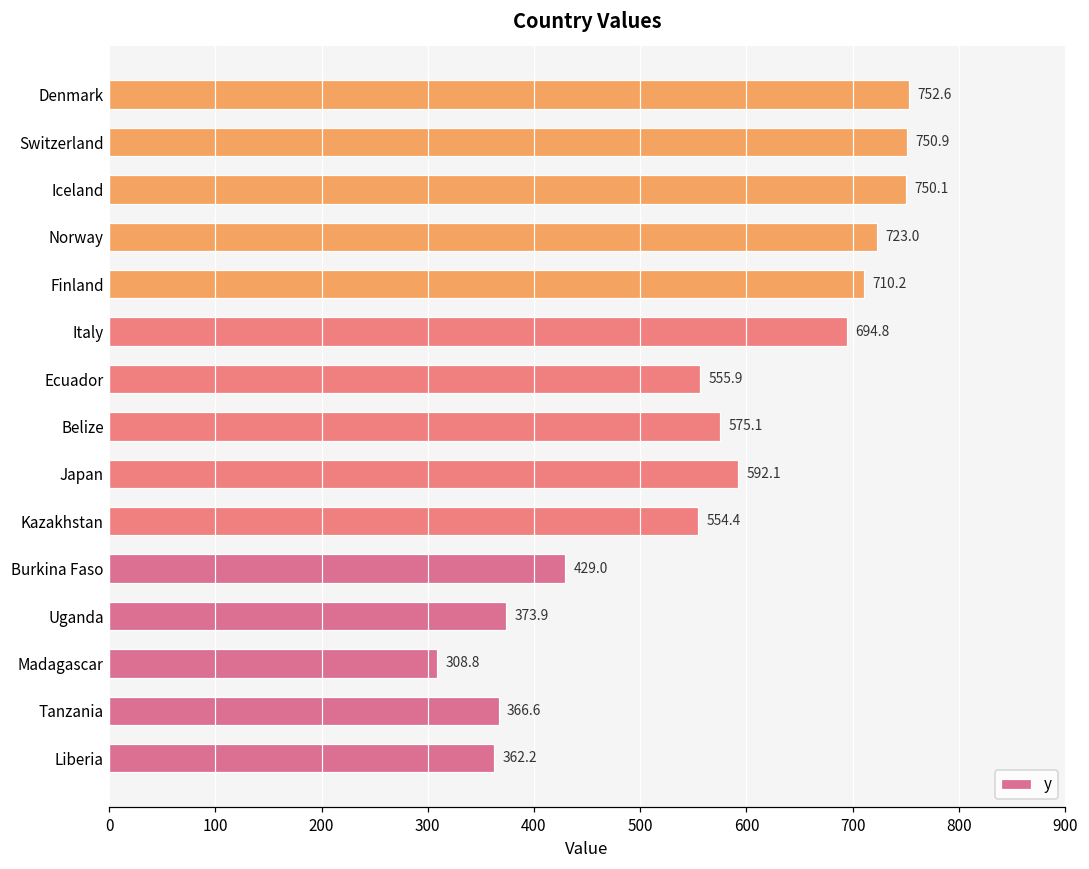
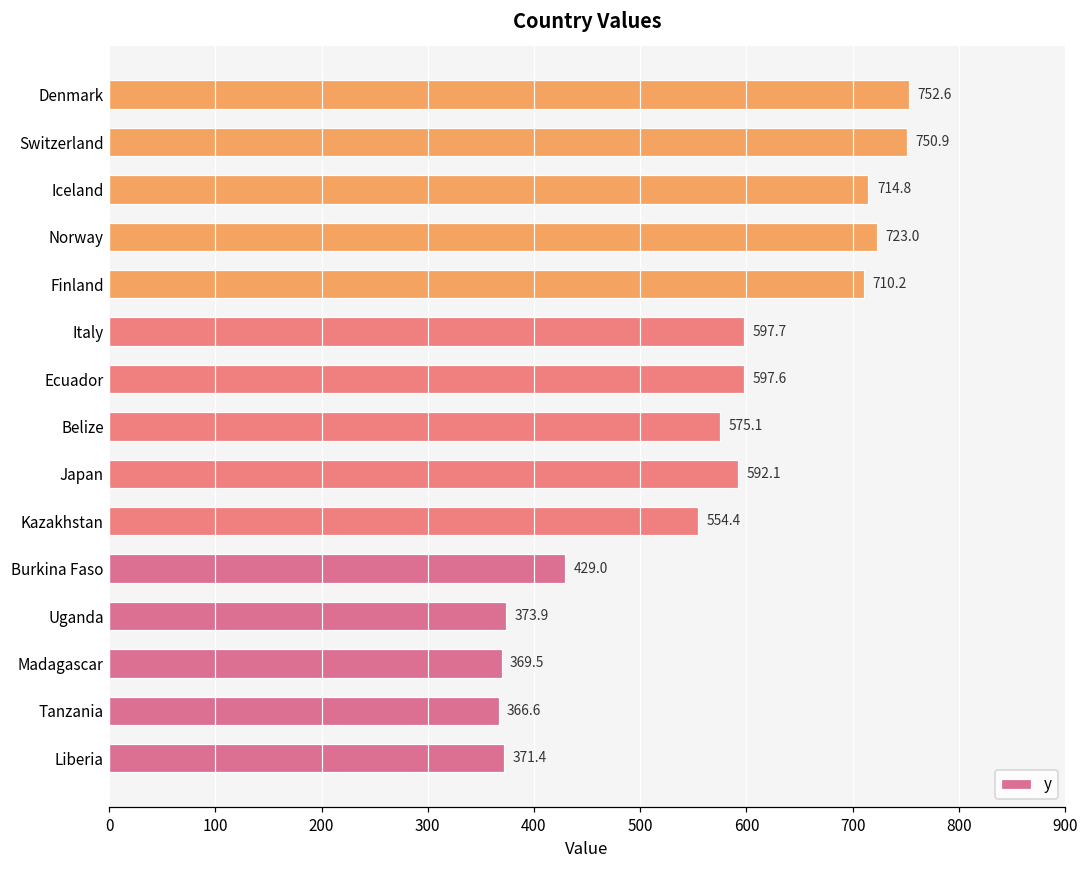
  {
    "Denmark": 752.6,
    "Switzerland": 750.9,
-   "Iceland": 750.1,
+   "Iceland": 714.8,
    "Norway": 723.0,
    "Finland": 710.2,
-   "Italy": 694.8,
-   "Ecuador": 555.9,
+   "Italy": 597.7,
+   "Ecuador": 597.6,
    "Belize": 575.1,
    "Japan": 592.1,
    "Kazakhstan": 554.4,
    "Burkina Faso": 429.0,
    "Uganda": 373.9,
-   "Madagascar": 308.8,
+   "Madagascar": 369.5,
    "Tanzania": 366.6,
-   "Liberia": 362.2
+   "Liberia": 371.4
  }
